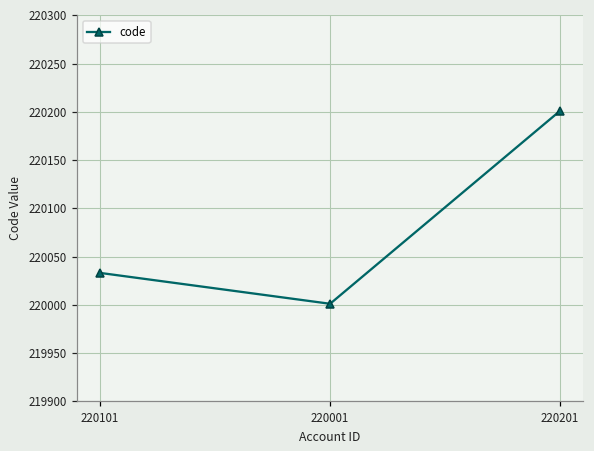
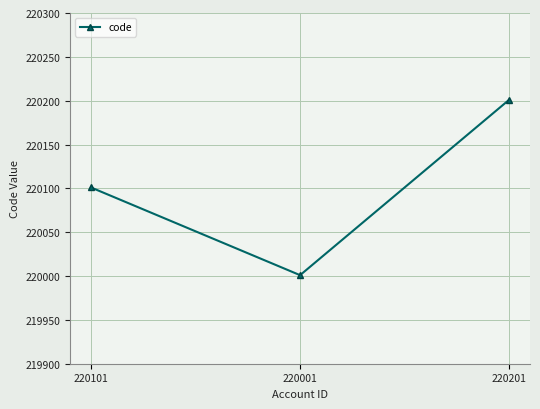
  {
-   "220101": 220030,
+   "220101": 220100,
    "220001": 220000,
    "220201": 220200
  }
